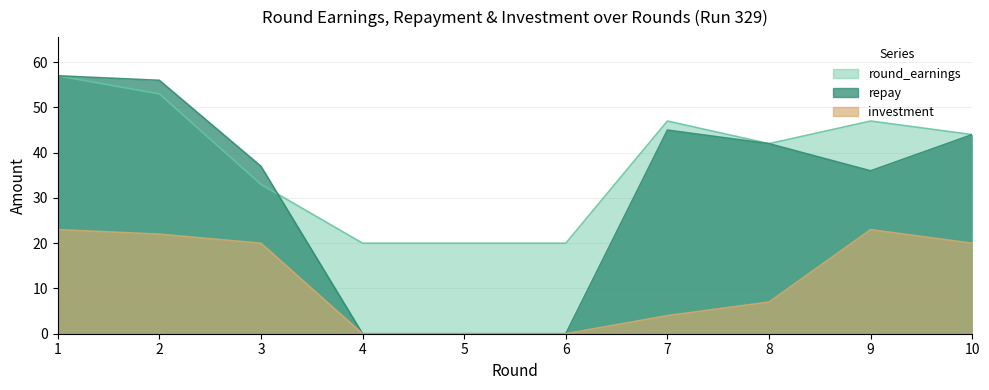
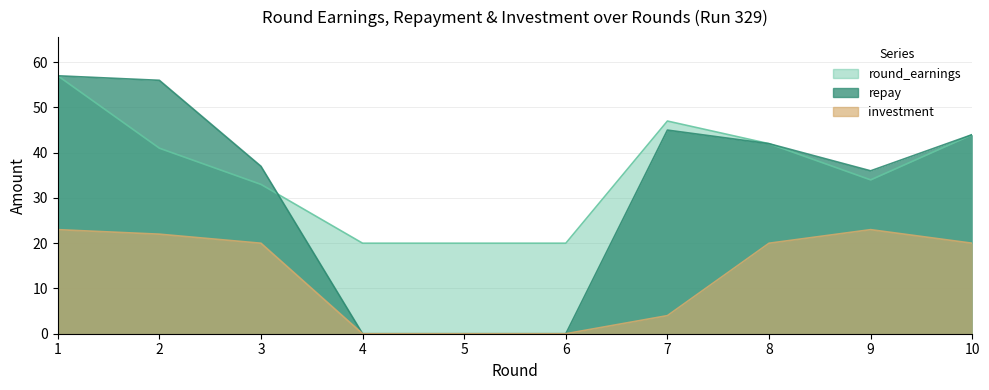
  {
    "round_earnings": {
-     "2": 53,
+     "2": 41,
      "3": 33,
      "4": 20,
      "5": 20,
      "6": 20,
      "7": 47,
-     "9": 47
+     "9": 34
    },
    "repay": {
      "2": 56,
      "3": 37,
      "7": 45,
      "9": 36
    },
    "investment": {
      "1": 23,
      "2": 22,
      "3": 20,
      "7": 4,
-     "8": 7,
+     "8": 20,
      "9": 23,
      "10": 20
    }
  }
